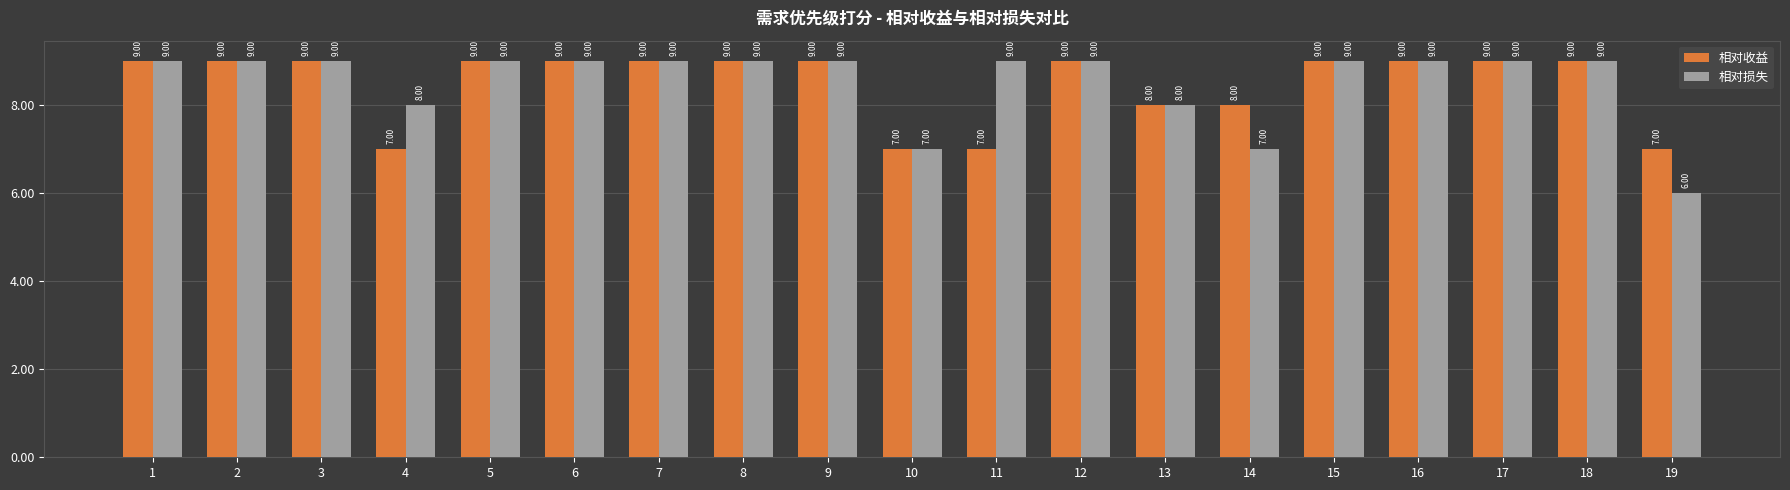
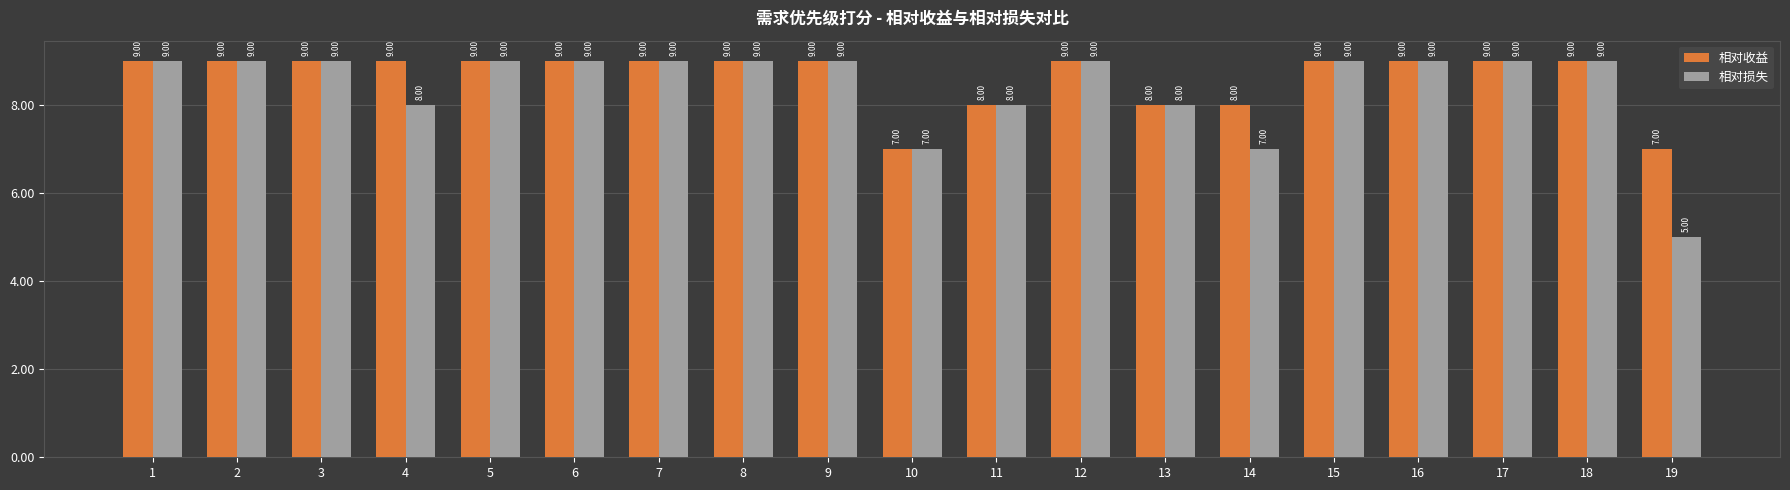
  {
    "相对收益": {
      "1": 9.00,
      "2": 9.00,
      "3": 9.00,
-     "4": 7.00,
+     "4": 9.00,
      "5": 9.00,
      "6": 9.00,
      "7": 9.00,
      "8": 9.00,
      "9": 9.00,
      "10": 7.00,
-     "11": 7.00,
+     "11": 8.00,
      "12": 9.00,
      "13": 8.00,
      "14": 8.00,
      "15": 9.00,
      "16": 9.00,
      "17": 9.00,
      "18": 9.00,
      "19": 7.00
    },
    "相对损失": {
      "1": 9.00,
      "2": 9.00,
      "3": 9.00,
      "4": 8.00,
      "5": 9.00,
      "6": 9.00,
      "7": 9.00,
      "8": 9.00,
      "9": 9.00,
      "10": 7.00,
-     "11": 9.00,
+     "11": 8.00,
      "12": 9.00,
      "13": 8.00,
      "14": 7.00,
      "15": 9.00,
      "16": 9.00,
      "17": 9.00,
      "18": 9.00,
-     "19": 6.00
+     "19": 5.00
    }
  }
